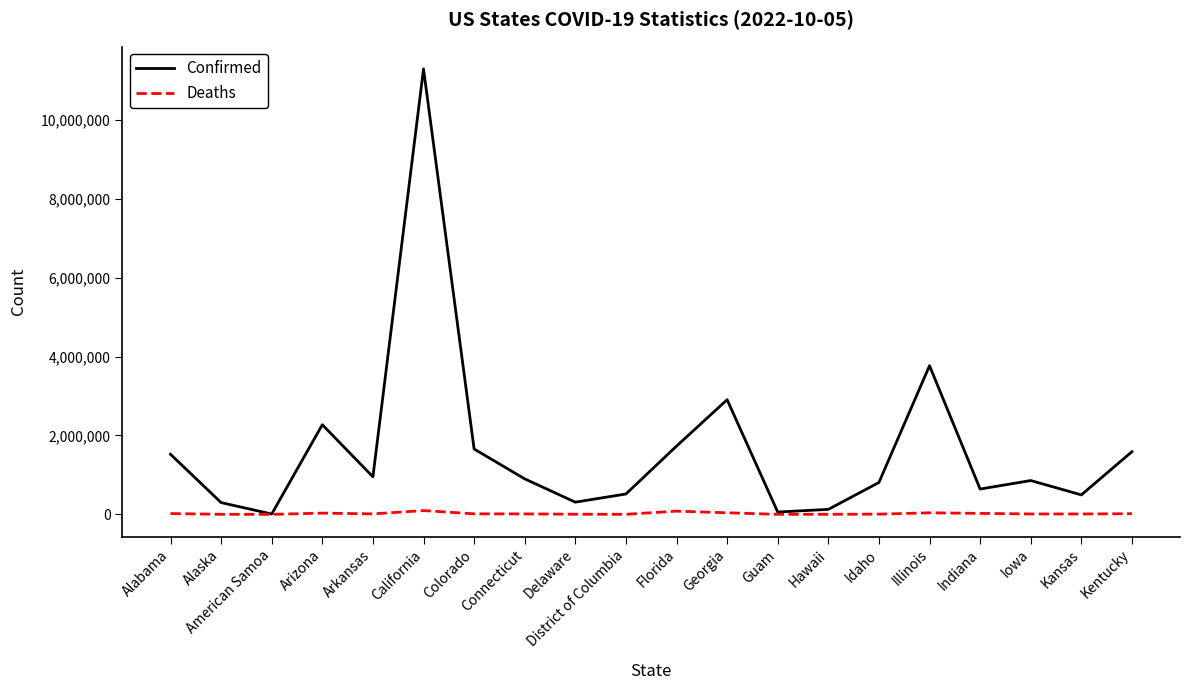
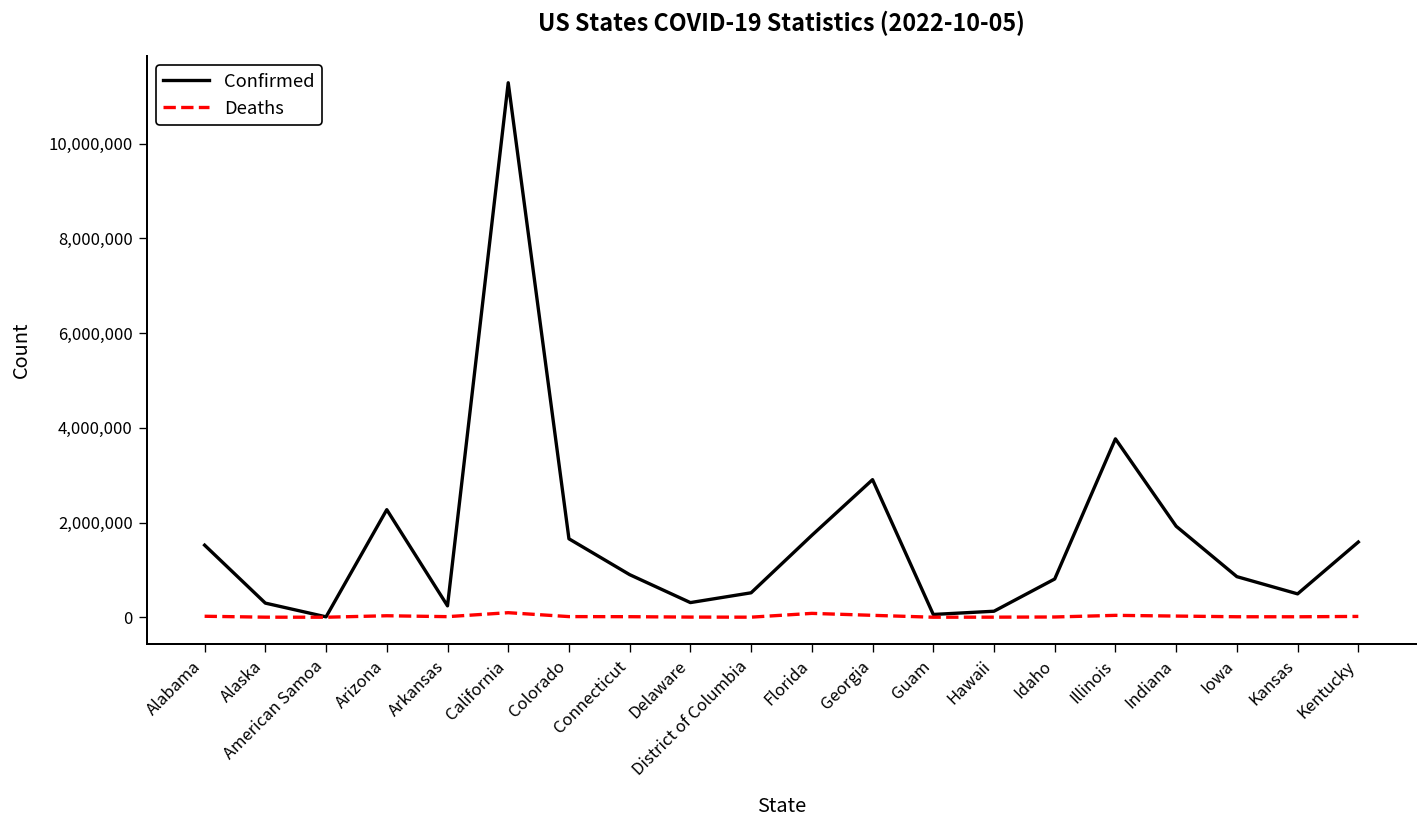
  {
    "Confirmed": {
      "Alabama": "1,500,000",
      "Alaska": "300,000",
      "Arizona": "2,300,000",
-     "Arkansas": "1,000,000",
+     "Arkansas": "200,000",
      "California": "11,300,000",
      "Colorado": "1,700,000",
      "Connecticut": "900,000",
      "Delaware": "300,000",
      "District of Columbia": "500,000",
      "Florida": "1,700,000",
      "Georgia": "2,900,000",
      "Hawaii": "100,000",
      "Idaho": "800,000",
      "Illinois": "3,800,000",
-     "Indiana": "600,000",
+     "Indiana": "1,900,000",
      "Iowa": "900,000",
      "Kansas": "500,000",
      "Kentucky": "1,600,000"
    },
    "Deaths": {
      "Alabama": "0",
      "Alaska": "0",
      "Arizona": "0",
      "Arkansas": "0",
      "California": "100,000",
      "Colorado": "0",
      "Connecticut": "0",
      "Delaware": "0",
      "District of Columbia": "0",
      "Florida": "100,000",
      "Georgia": "0",
      "Hawaii": "0",
      "Idaho": "0",
      "Illinois": "0",
      "Indiana": "0",
      "Iowa": "0",
      "Kansas": "0",
      "Kentucky": "0"
    }
  }
